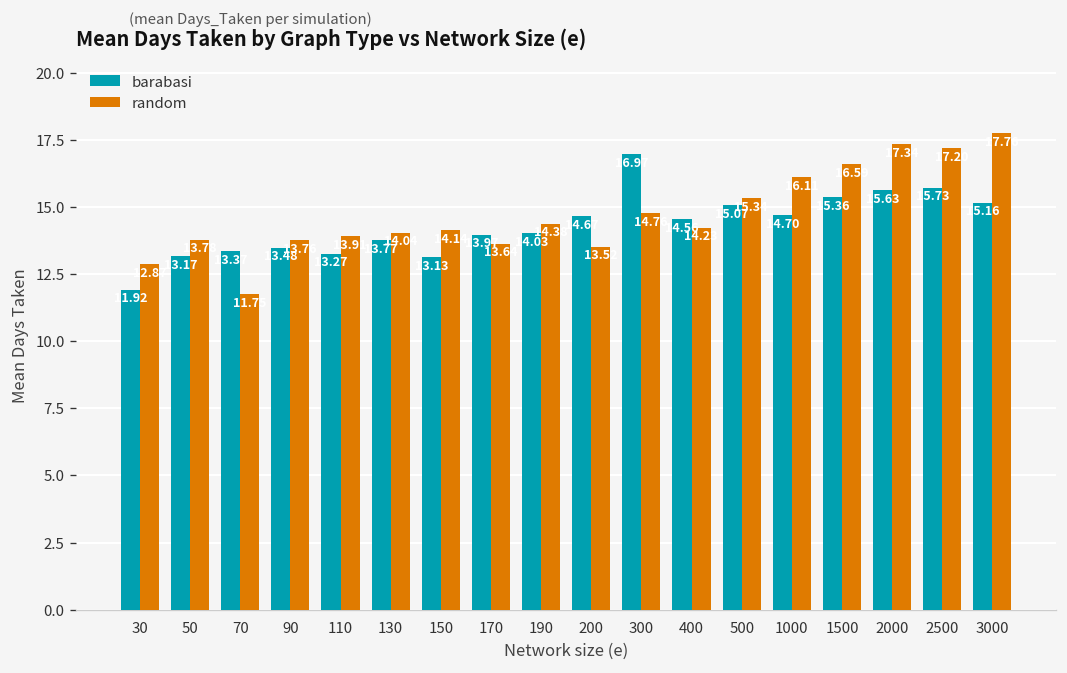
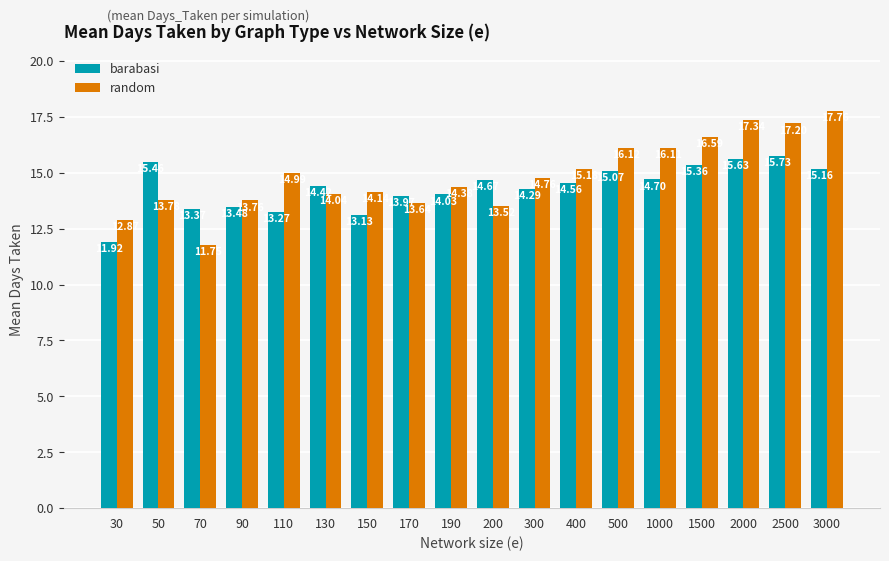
  {
    "barabasi": {
      "30": 11.92,
-     "50": 13.2,
+     "50": 15.5,
      "70": 13.37,
      "110": 13.27,
-     "130": 13.77,
+     "130": 14.42,
      "150": 13.13,
      "170": 13.97,
      "190": 14.03,
      "200": 14.67,
-     "300": 16.97,
+     "300": 14.29,
      "400": 14.56,
      "1000": 14.70,
      "1500": 15.36,
      "2000": 15.63,
      "2500": 15.73,
      "3000": 15.16
    },
    "random": {
      "30": 12.87,
      "50": 13.78,
      "70": 11.75,
-     "110": 13.91,
+     "110": 14.99,
      "150": 14.14,
      "170": 13.64,
      "190": 14.38,
      "200": 13.52,
      "300": 14.76,
-     "400": 14.23,
-     "500": 15.34,
+     "400": 15.18,
+     "500": 16.12,
      "1000": 16.11,
      "1500": 16.59,
      "2000": 17.34,
      "2500": 17.20,
      "3000": 17.76
    }
  }
